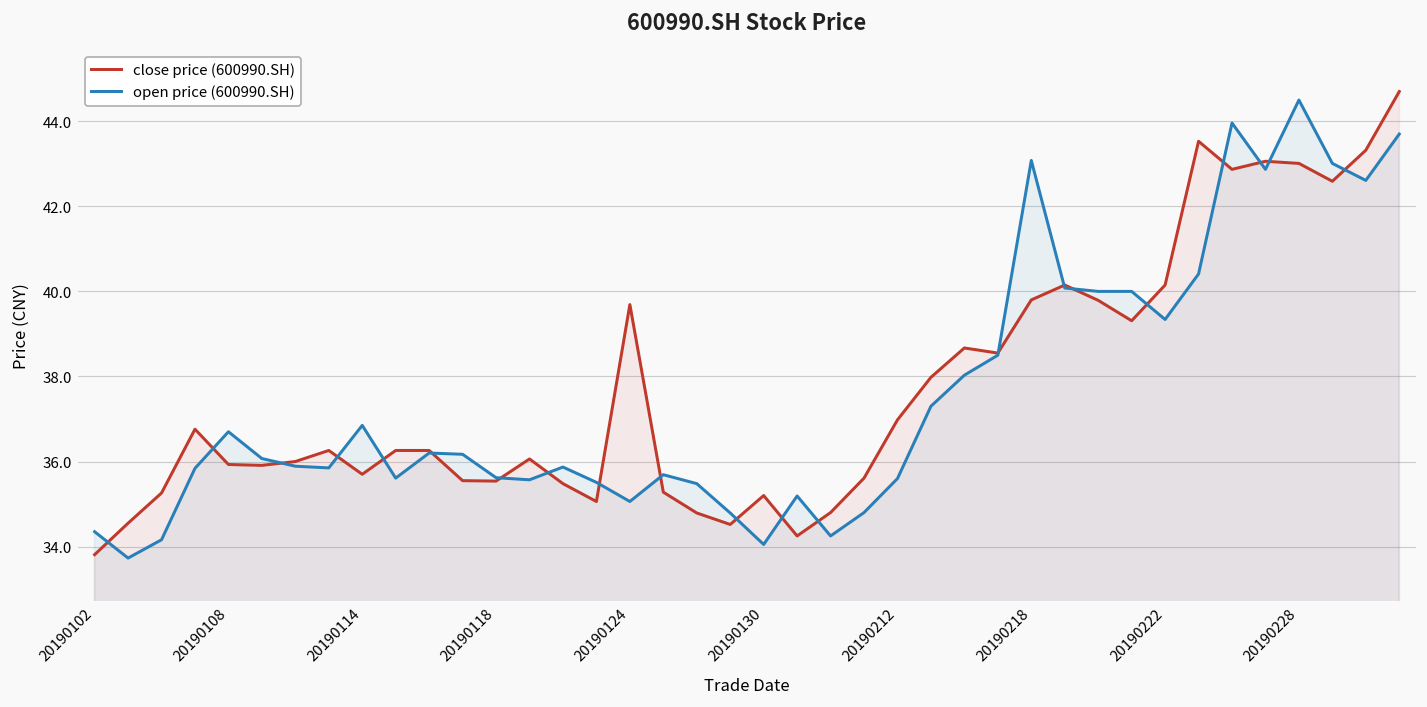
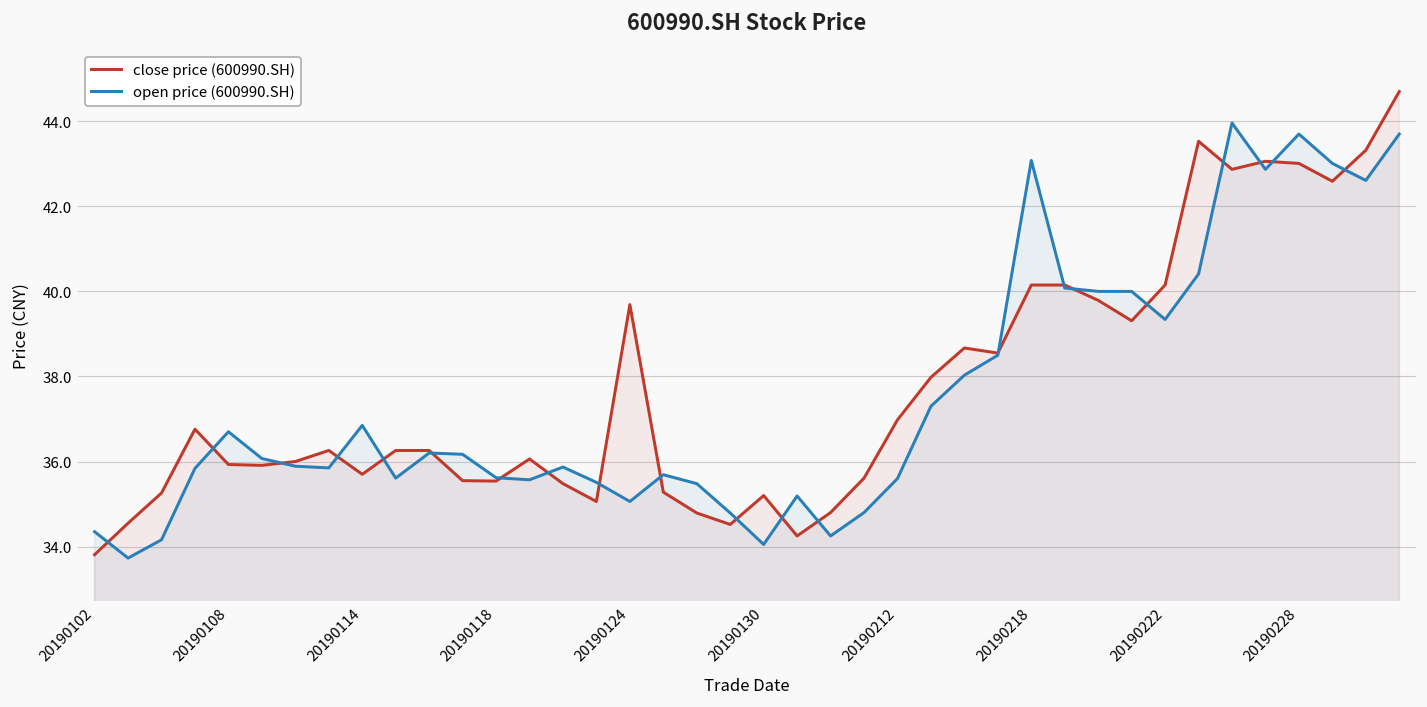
  {
    "close price (600990.SH)": {
      "20190102": 33.8,
      "20190108": 35.9,
      "20190114": 35.7,
      "20190118": 35.5,
      "20190124": 39.7,
      "20190130": 35.2,
      "20190212": 37.0,
-     "20190218": 39.8,
+     "20190218": 40.2,
      "20190222": 40.2,
      "20190228": 43.0
    },
    "open price (600990.SH)": {
      "20190102": 34.4,
      "20190108": 36.7,
      "20190114": 36.9,
      "20190118": 35.6,
      "20190124": 35.1,
      "20190130": 34.1,
      "20190212": 35.6,
      "20190218": 43.1,
      "20190222": 39.3,
-     "20190228": 44.5
+     "20190228": 43.7
    }
  }
